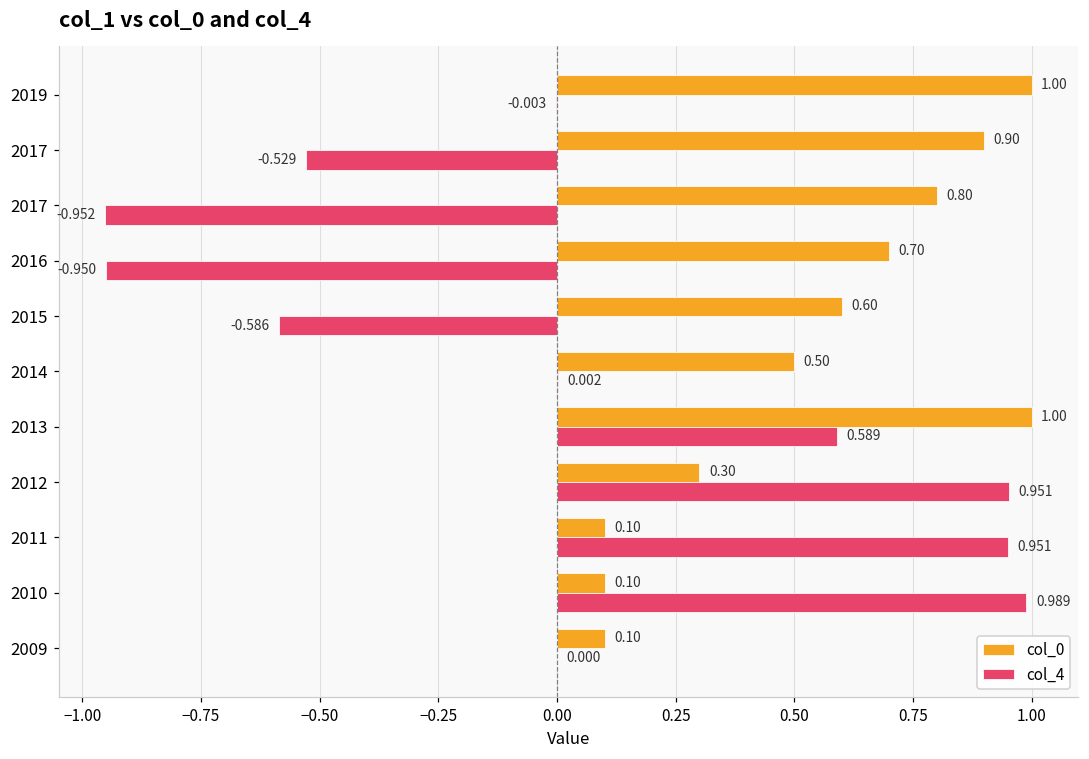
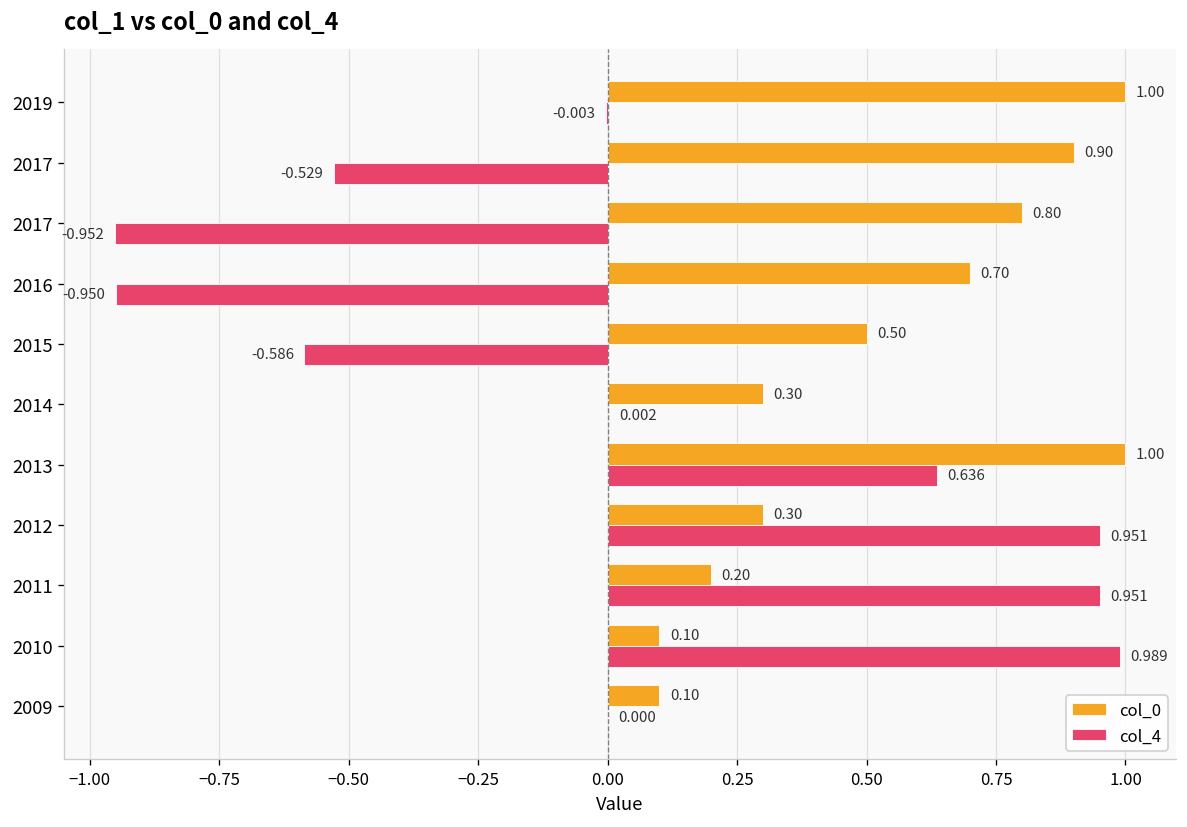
  {
    "col_0": {
      "2019": 1.00,
      "2016": 0.70,
-     "2015": 0.60,
-     "2014": 0.50,
+     "2015": 0.50,
+     "2014": 0.30,
      "2013": 1.00,
      "2012": 0.30,
-     "2011": 0.10,
+     "2011": 0.20,
      "2010": 0.10,
      "2009": 0.10
    },
    "col_4": {
      "2019": -0.003,
      "2016": -0.950,
      "2015": -0.586,
      "2014": 0.002,
-     "2013": 0.589,
+     "2013": 0.636,
      "2012": 0.951,
      "2011": 0.951,
      "2010": 0.989,
      "2009": 0.000
    }
  }
